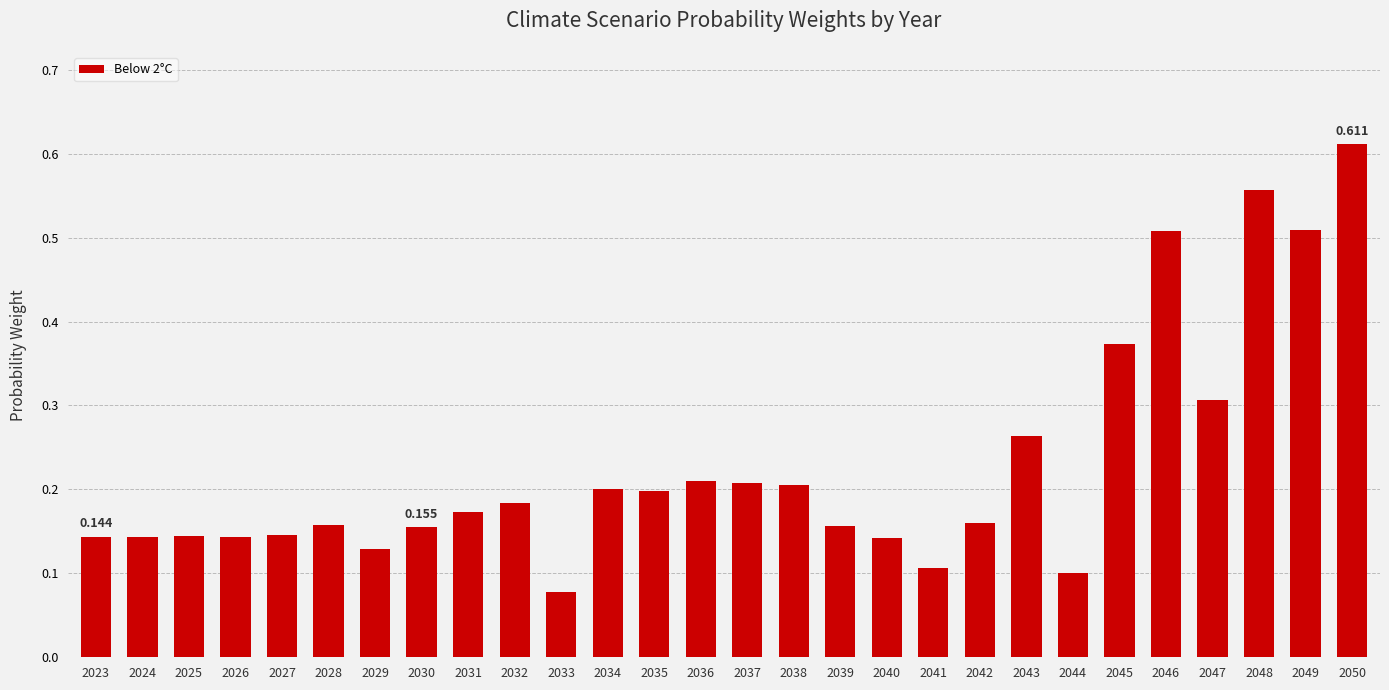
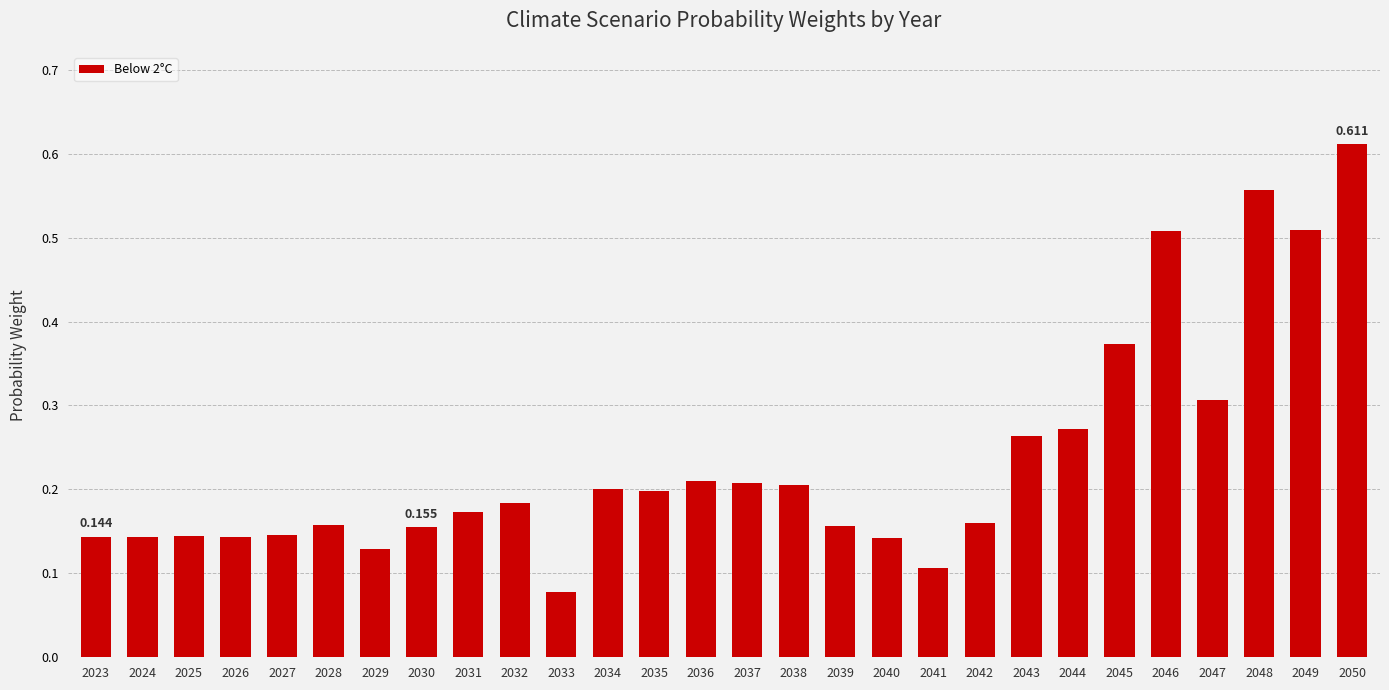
  {
    "2024": 0.14,
    "2025": 0.14,
    "2026": 0.14,
    "2027": 0.15,
    "2028": 0.16,
    "2029": 0.13,
    "2031": 0.17,
    "2032": 0.18,
    "2033": 0.08,
    "2034": 0.20,
    "2035": 0.20,
    "2036": 0.21,
    "2037": 0.21,
    "2038": 0.21,
    "2039": 0.16,
    "2040": 0.14,
    "2041": 0.11,
    "2042": 0.16,
    "2043": 0.26,
-   "2044": 0.10,
+   "2044": 0.27,
    "2045": 0.37,
    "2046": 0.51,
    "2047": 0.31,
    "2048": 0.56,
    "2049": 0.51
  }
